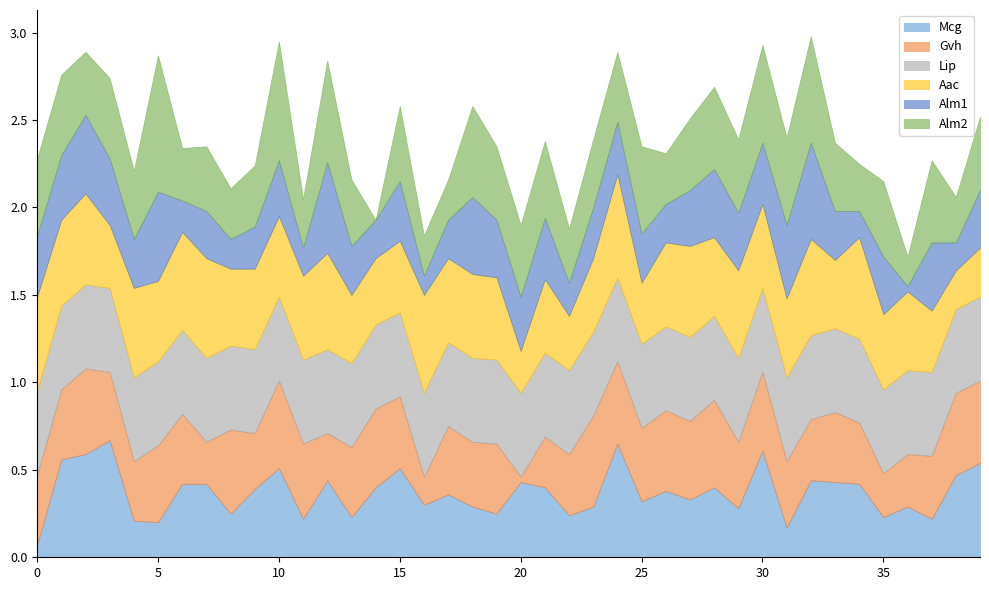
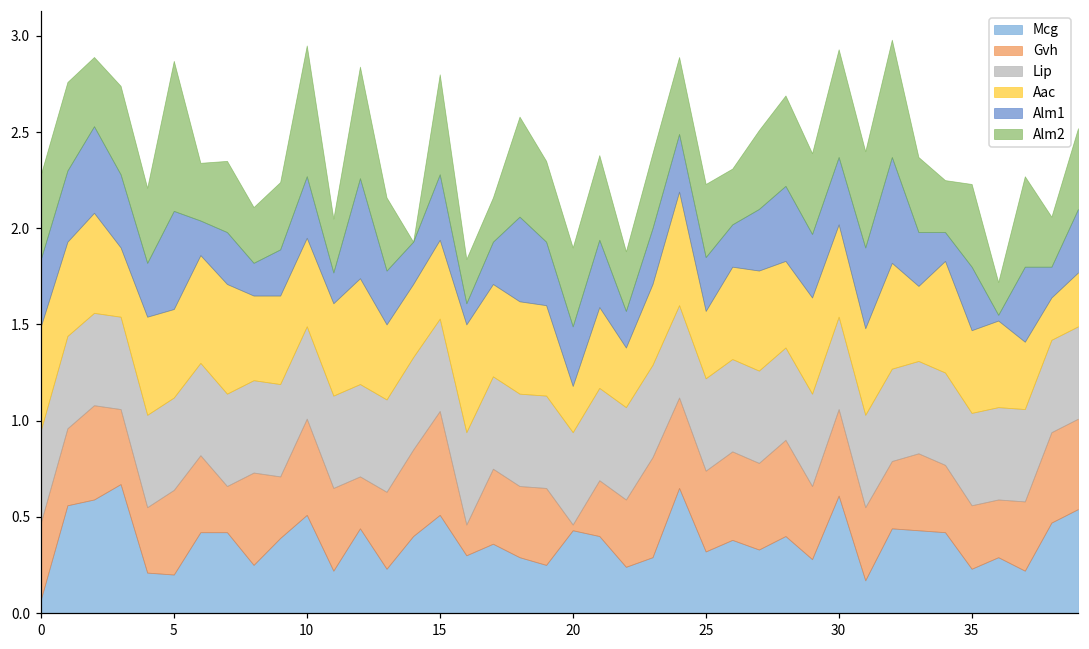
  {
    "Gvh": {
      "0": 0.40,
      "5": 0.44,
      "10": 0.50,
-     "15": 0.41,
+     "15": 0.54,
      "20": 0.03,
      "25": 0.42,
      "30": 0.45,
-     "35": 0.25
+     "35": 0.33
    },
    "Lip": {
      "0": 0.48,
      "5": 0.48,
      "10": 0.48,
      "15": 0.48,
      "20": 0.48,
      "25": 0.48,
      "30": 0.48,
      "35": 0.48
    },
    "Aac": {
      "0": 0.54,
      "5": 0.46,
      "10": 0.46,
      "15": 0.41,
      "20": 0.24,
      "25": 0.35,
      "30": 0.48,
      "35": 0.43
    },
    "Alm2": {
      "0": 0.44,
      "5": 0.78,
      "10": 0.68,
-     "15": 0.43,
+     "15": 0.52,
      "20": 0.41,
-     "25": 0.50,
+     "25": 0.38,
      "30": 0.56,
      "35": 0.43
    }
  }
